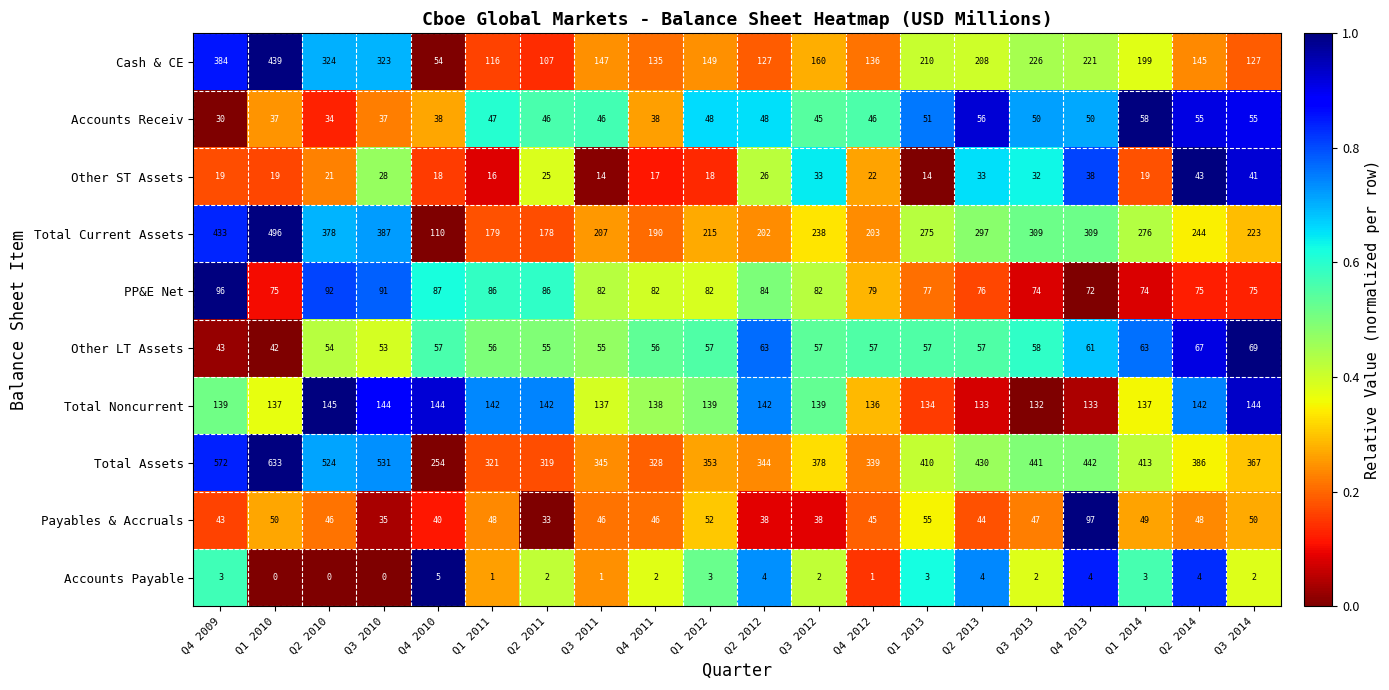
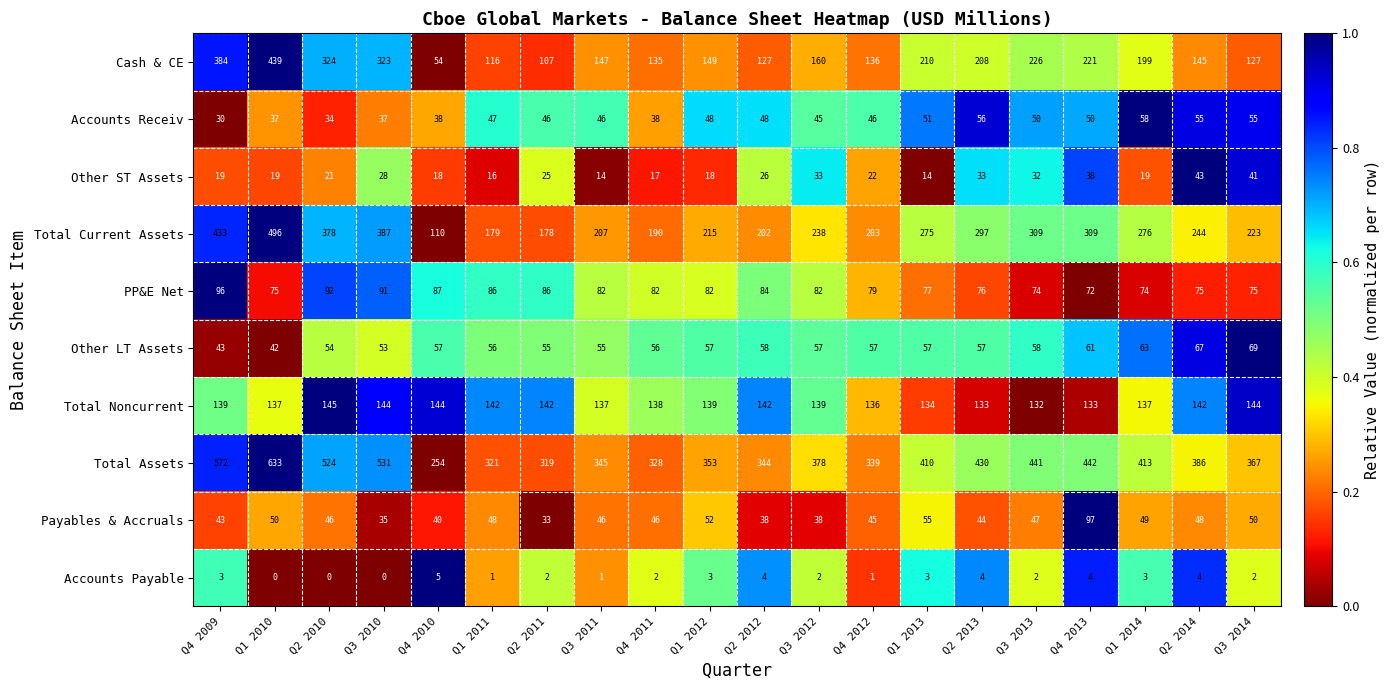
  {
    "Cash & CE": {
      "Q4 2009": 384,
      "Q1 2010": 439,
      "Q2 2010": 324,
      "Q3 2010": 323,
      "Q4 2010": 54,
      "Q1 2011": 116,
      "Q2 2011": 107,
      "Q3 2011": 147,
      "Q4 2011": 135,
      "Q1 2012": 149,
      "Q2 2012": 127,
      "Q3 2012": 160,
      "Q4 2012": 136,
      "Q1 2013": 210,
      "Q2 2013": 208,
      "Q3 2013": 226,
      "Q4 2013": 221,
      "Q1 2014": 199,
      "Q2 2014": 145,
      "Q3 2014": 127
    },
    "Accounts Receiv": {
      "Q4 2009": 30,
      "Q1 2010": 37,
      "Q2 2010": 34,
      "Q3 2010": 37,
      "Q4 2010": 38,
      "Q1 2011": 47,
      "Q2 2011": 46,
      "Q3 2011": 46,
      "Q4 2011": 38,
      "Q1 2012": 48,
      "Q2 2012": 48,
      "Q3 2012": 45,
      "Q4 2012": 46,
      "Q1 2013": 51,
      "Q2 2013": 56,
      "Q3 2013": 50,
      "Q4 2013": 50,
      "Q1 2014": 58,
      "Q2 2014": 55,
      "Q3 2014": 55
    },
    "Other ST Assets": {
      "Q4 2009": 19,
      "Q1 2010": 19,
      "Q2 2010": 21,
      "Q3 2010": 28,
      "Q4 2010": 18,
      "Q1 2011": 16,
      "Q2 2011": 25,
      "Q3 2011": 14,
      "Q4 2011": 17,
      "Q1 2012": 18,
      "Q2 2012": 26,
      "Q3 2012": 33,
      "Q4 2012": 22,
      "Q1 2013": 14,
      "Q2 2013": 33,
      "Q3 2013": 32,
      "Q4 2013": 38,
      "Q1 2014": 19,
      "Q2 2014": 43,
      "Q3 2014": 41
    },
    "Total Current Assets": {
      "Q4 2009": 433,
      "Q1 2010": 496,
      "Q2 2010": 378,
      "Q3 2010": 387,
      "Q4 2010": 110,
      "Q1 2011": 179,
      "Q2 2011": 178,
      "Q3 2011": 207,
      "Q4 2011": 190,
      "Q1 2012": 215,
      "Q2 2012": 202,
      "Q3 2012": 238,
      "Q4 2012": 203,
      "Q1 2013": 275,
      "Q2 2013": 297,
      "Q3 2013": 309,
      "Q4 2013": 309,
      "Q1 2014": 276,
      "Q2 2014": 244,
      "Q3 2014": 223
    },
    "PP&E Net": {
      "Q4 2009": 96,
      "Q1 2010": 75,
      "Q2 2010": 92,
      "Q3 2010": 91,
      "Q4 2010": 87,
      "Q1 2011": 86,
      "Q2 2011": 86,
      "Q3 2011": 82,
      "Q4 2011": 82,
      "Q1 2012": 82,
      "Q2 2012": 84,
      "Q3 2012": 82,
      "Q4 2012": 79,
      "Q1 2013": 77,
      "Q2 2013": 76,
      "Q3 2013": 74,
      "Q4 2013": 72,
      "Q1 2014": 74,
      "Q2 2014": 75,
      "Q3 2014": 75
    },
    "Other LT Assets": {
      "Q4 2009": 43,
      "Q1 2010": 42,
      "Q2 2010": 54,
      "Q3 2010": 53,
      "Q4 2010": 57,
      "Q1 2011": 56,
      "Q2 2011": 55,
      "Q3 2011": 55,
      "Q4 2011": 56,
      "Q1 2012": 57,
-     "Q2 2012": 63,
+     "Q2 2012": 58,
      "Q3 2012": 57,
      "Q4 2012": 57,
      "Q1 2013": 57,
      "Q2 2013": 57,
      "Q3 2013": 58,
      "Q4 2013": 61,
      "Q1 2014": 63,
      "Q2 2014": 67,
      "Q3 2014": 69
    },
    "Total Noncurrent": {
      "Q4 2009": 139,
      "Q1 2010": 137,
      "Q2 2010": 145,
      "Q3 2010": 144,
      "Q4 2010": 144,
      "Q1 2011": 142,
      "Q2 2011": 142,
      "Q3 2011": 137,
      "Q4 2011": 138,
      "Q1 2012": 139,
      "Q2 2012": 142,
      "Q3 2012": 139,
      "Q4 2012": 136,
      "Q1 2013": 134,
      "Q2 2013": 133,
      "Q3 2013": 132,
      "Q4 2013": 133,
      "Q1 2014": 137,
      "Q2 2014": 142,
      "Q3 2014": 144
    },
    "Total Assets": {
      "Q4 2009": 572,
      "Q1 2010": 633,
      "Q2 2010": 524,
      "Q3 2010": 531,
      "Q4 2010": 254,
      "Q1 2011": 321,
      "Q2 2011": 319,
      "Q3 2011": 345,
      "Q4 2011": 328,
      "Q1 2012": 353,
      "Q2 2012": 344,
      "Q3 2012": 378,
      "Q4 2012": 339,
      "Q1 2013": 410,
      "Q2 2013": 430,
      "Q3 2013": 441,
      "Q4 2013": 442,
      "Q1 2014": 413,
      "Q2 2014": 386,
      "Q3 2014": 367
    },
    "Payables & Accruals": {
      "Q4 2009": 43,
      "Q1 2010": 50,
      "Q2 2010": 46,
      "Q3 2010": 35,
      "Q4 2010": 40,
      "Q1 2011": 48,
      "Q2 2011": 33,
      "Q3 2011": 46,
      "Q4 2011": 46,
      "Q1 2012": 52,
      "Q2 2012": 38,
      "Q3 2012": 38,
      "Q4 2012": 45,
      "Q1 2013": 55,
      "Q2 2013": 44,
      "Q3 2013": 47,
      "Q4 2013": 97,
      "Q1 2014": 49,
      "Q2 2014": 48,
      "Q3 2014": 50
    },
    "Accounts Payable": {
      "Q4 2009": 3,
      "Q1 2010": 0,
      "Q2 2010": 0,
      "Q3 2010": 0,
      "Q4 2010": 5,
      "Q1 2011": 1,
      "Q2 2011": 2,
      "Q3 2011": 1,
      "Q4 2011": 2,
      "Q1 2012": 3,
      "Q2 2012": 4,
      "Q3 2012": 2,
      "Q4 2012": 1,
      "Q1 2013": 3,
      "Q2 2013": 4,
      "Q3 2013": 2,
      "Q4 2013": 4,
      "Q1 2014": 3,
      "Q2 2014": 4,
      "Q3 2014": 2
    }
  }
